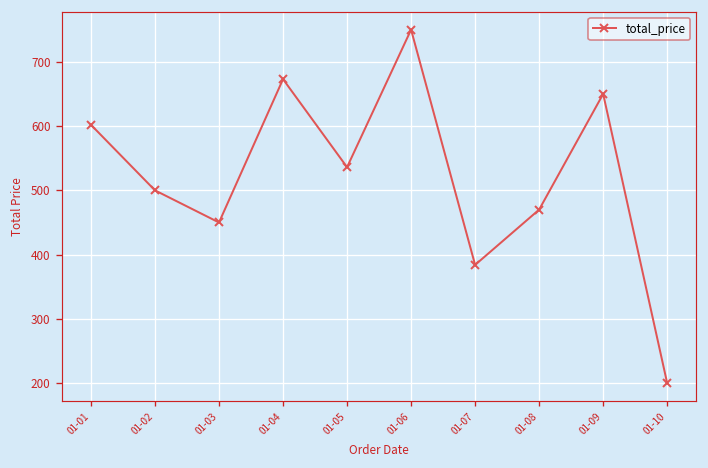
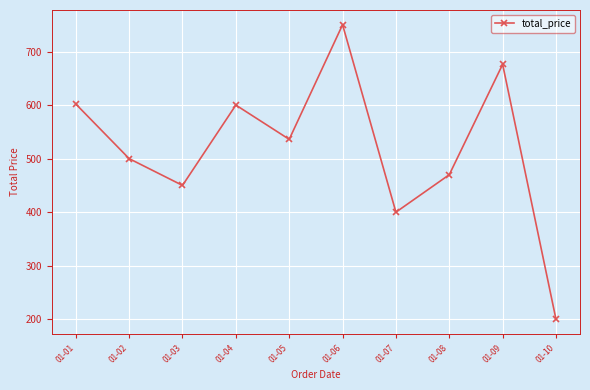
  {
    "01-01": 600,
    "01-02": 500,
    "01-03": 450,
-   "01-04": 670,
+   "01-04": 600,
    "01-05": 540,
    "01-06": 750,
-   "01-07": 380,
+   "01-07": 400,
    "01-08": 470,
-   "01-09": 650,
+   "01-09": 680,
    "01-10": 200
  }
